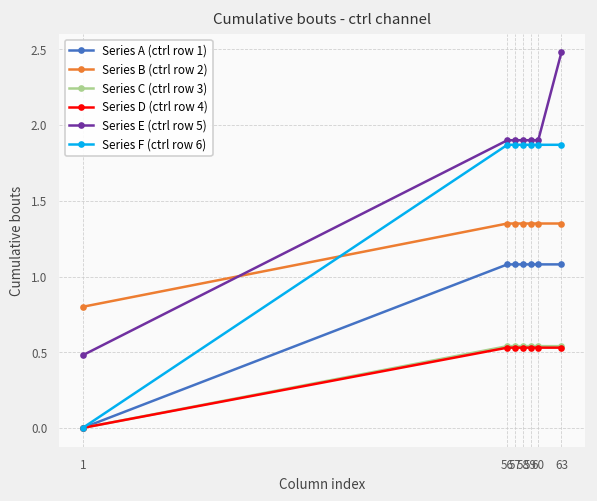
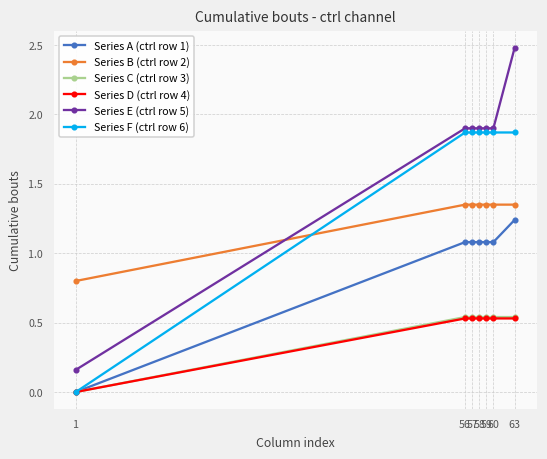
  {
    "Series A (ctrl row 1)": {
-     "63": 1.08
+     "63": 1.24
    },
    "Series B (ctrl row 2)": {
      "1": 0.80,
      "63": 1.35
    },
    "Series E (ctrl row 5)": {
-     "1": 0.48,
+     "1": 0.16,
      "63": 2.48
    },
    "Series F (ctrl row 6)": {
      "63": 1.87
    }
  }
